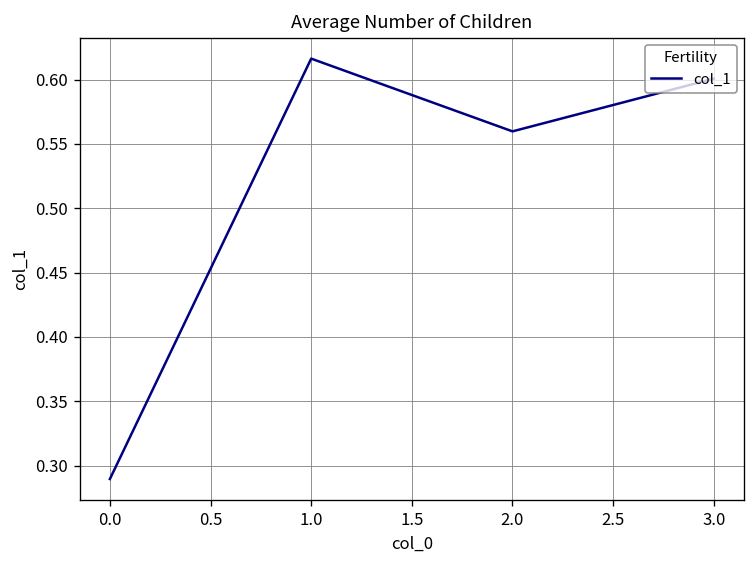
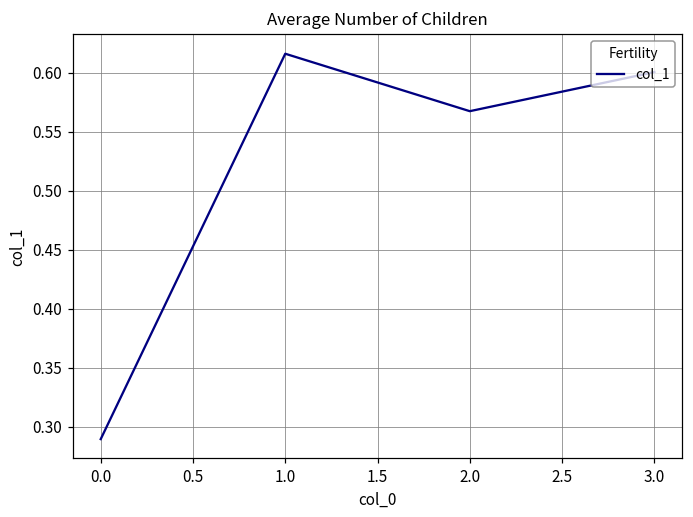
  {
    "0.0": 0.290,
    "1.0": 0.616,
-   "2.0": 0.560
+   "2.0": 0.568
  }
